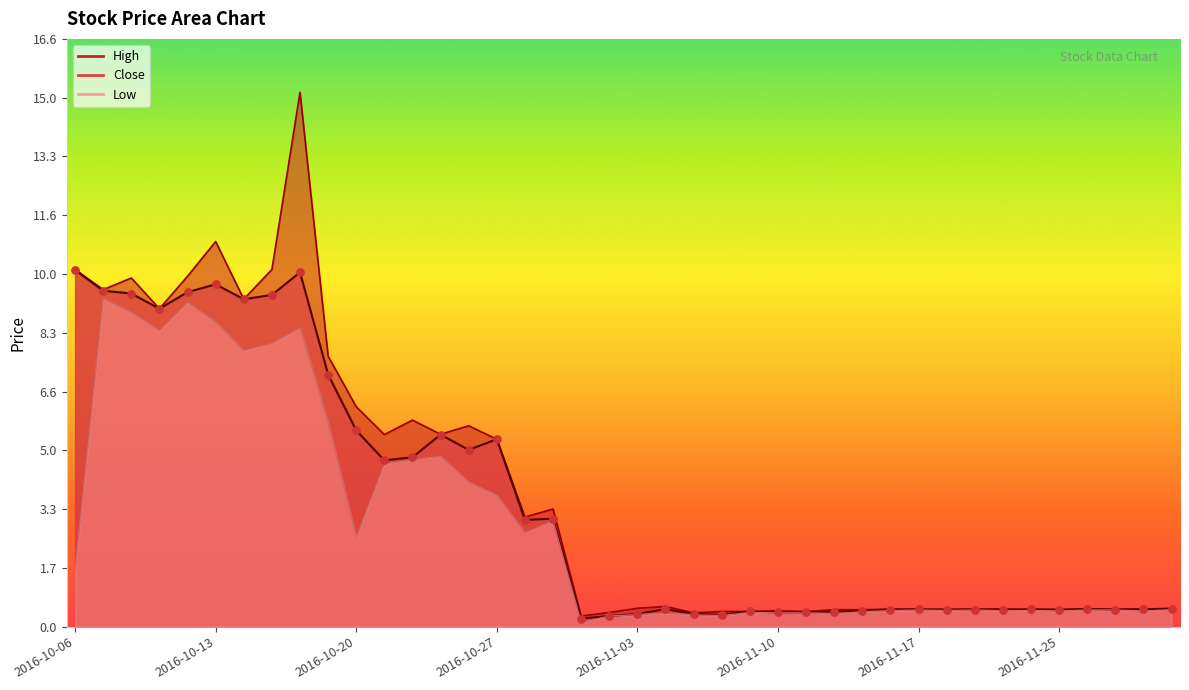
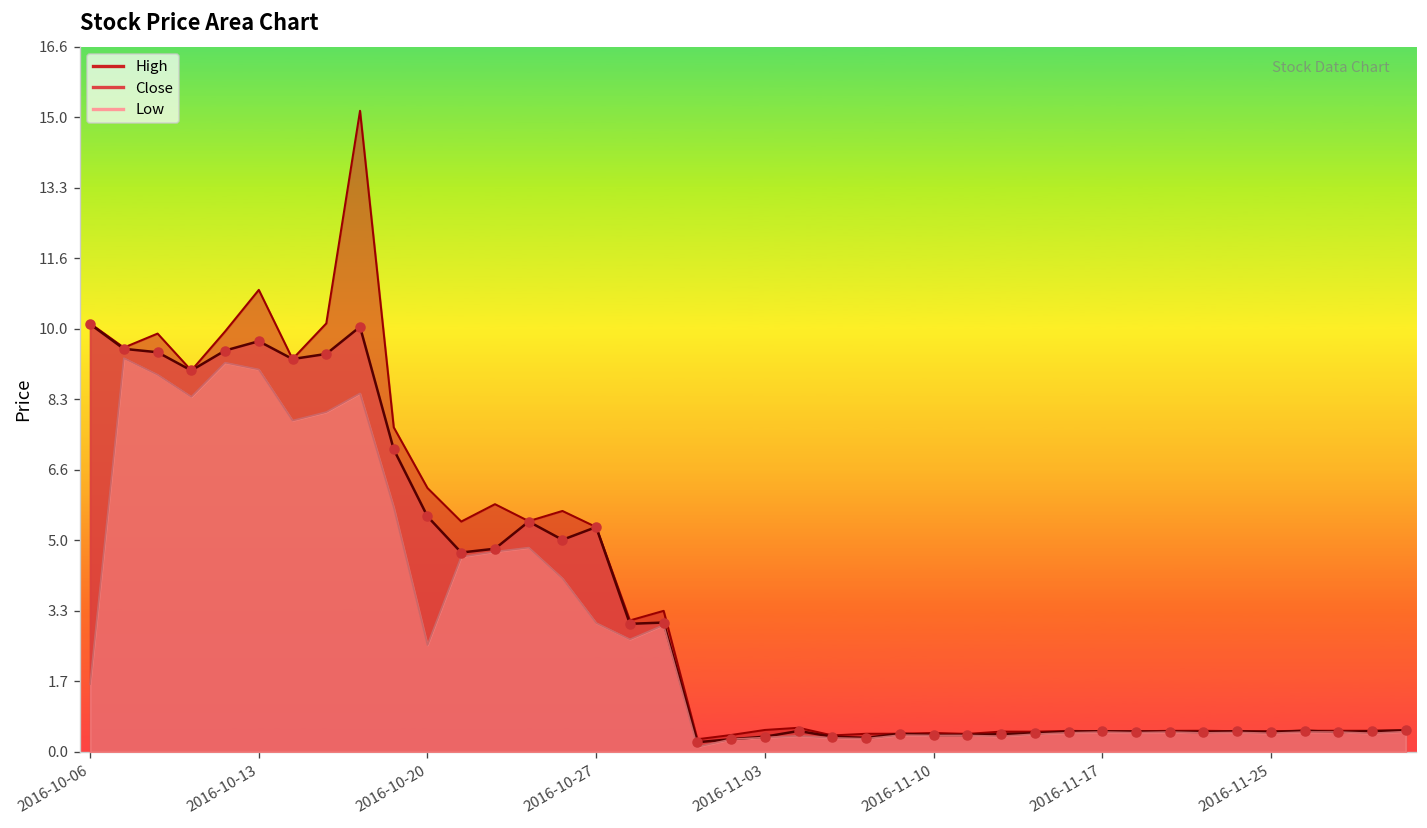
  {
    "Low": {
      "2016-10-06": 1.6,
-     "2016-10-13": 8.6,
+     "2016-10-13": 9.0,
      "2016-10-20": 2.5,
-     "2016-10-27": 3.7
+     "2016-10-27": 3.0
    }
  }
